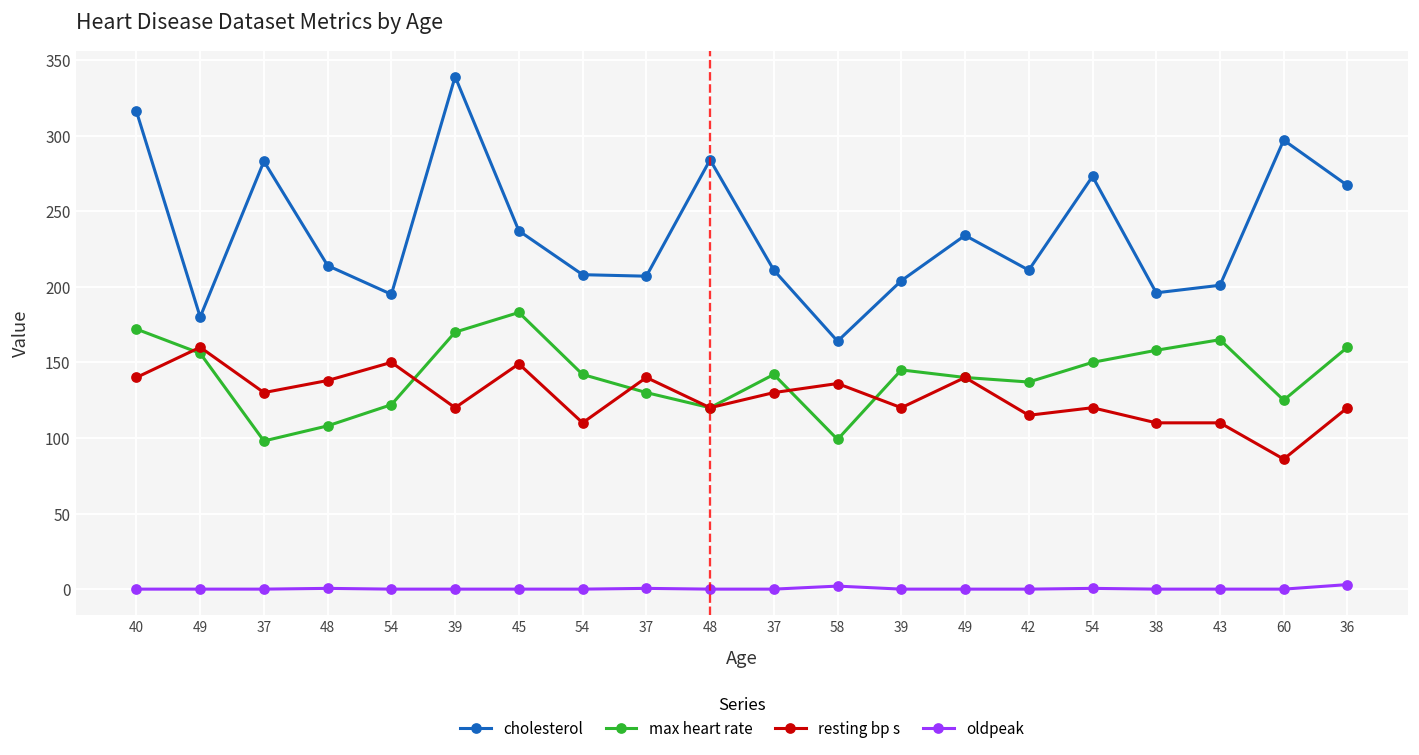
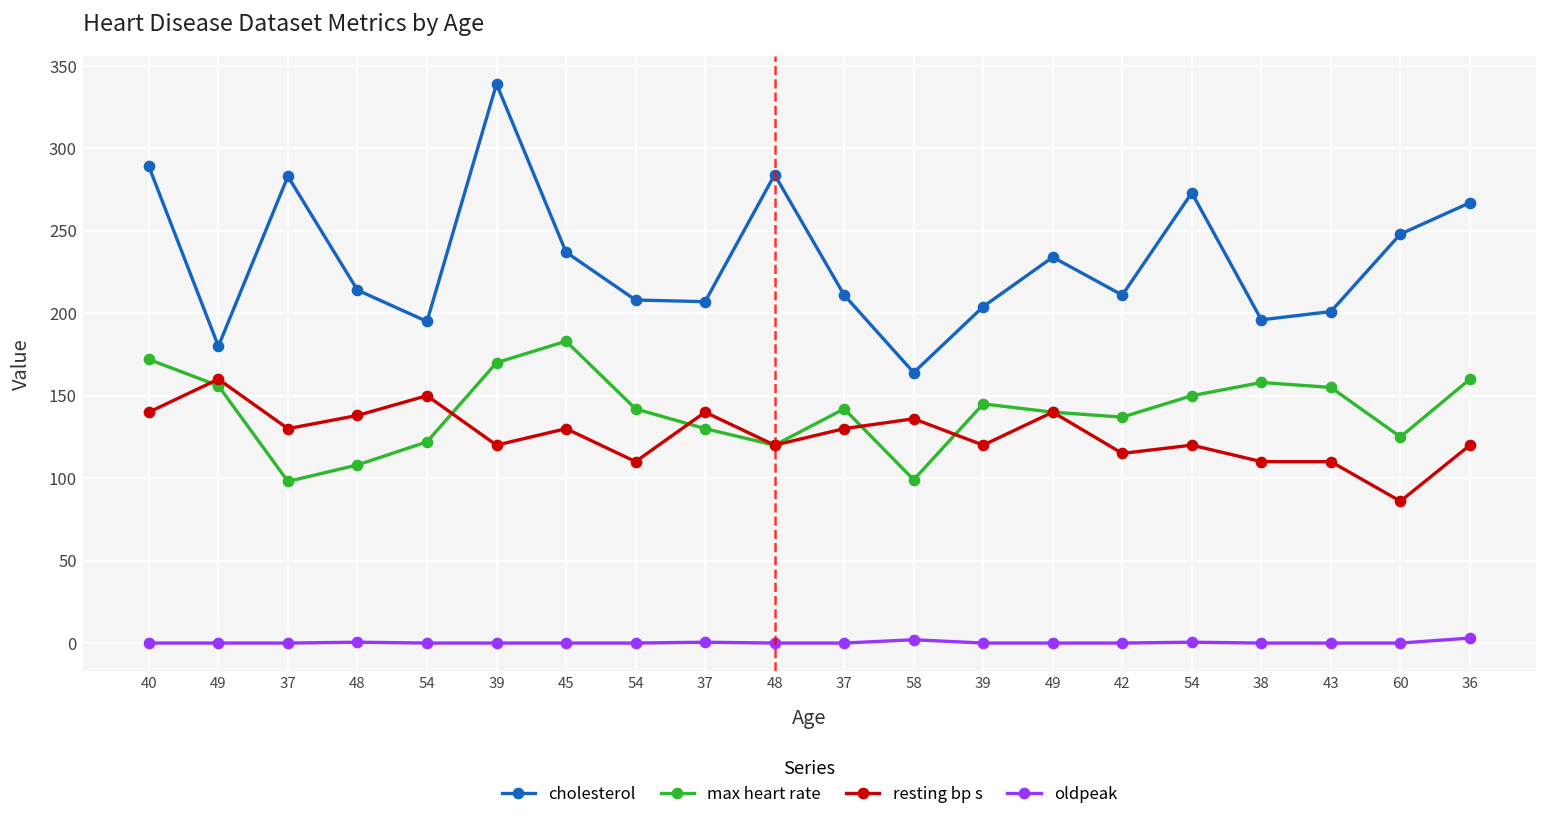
  {
    "cholesterol": {
-     "40": 316,
+     "40": 289,
      "45": 237,
      "58": 164,
      "42": 211,
      "38": 196,
      "43": 201,
-     "60": 297,
+     "60": 248,
      "36": 267
    },
    "max heart rate": {
      "40": 172,
      "45": 183,
      "58": 99,
      "42": 137,
      "38": 158,
-     "43": 165,
+     "43": 155,
      "60": 125,
      "36": 160
    },
    "resting bp s": {
      "40": 140,
-     "45": 149,
+     "45": 130,
      "58": 136,
      "42": 115,
      "38": 110,
      "43": 110,
      "60": 86,
      "36": 120
    },
    "oldpeak": {
      "40": 0,
      "45": 0,
      "58": 2,
      "42": 0,
      "38": 0,
      "43": 0,
      "60": 0,
      "36": 3
    }
  }
